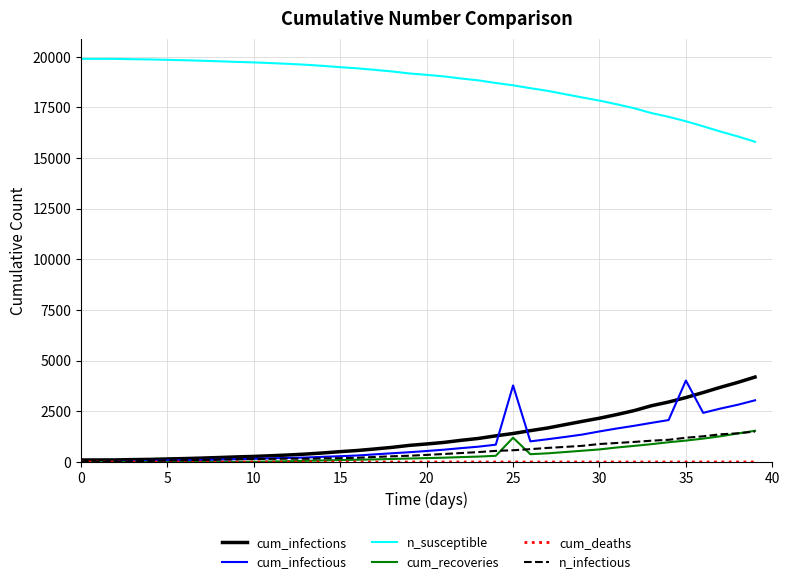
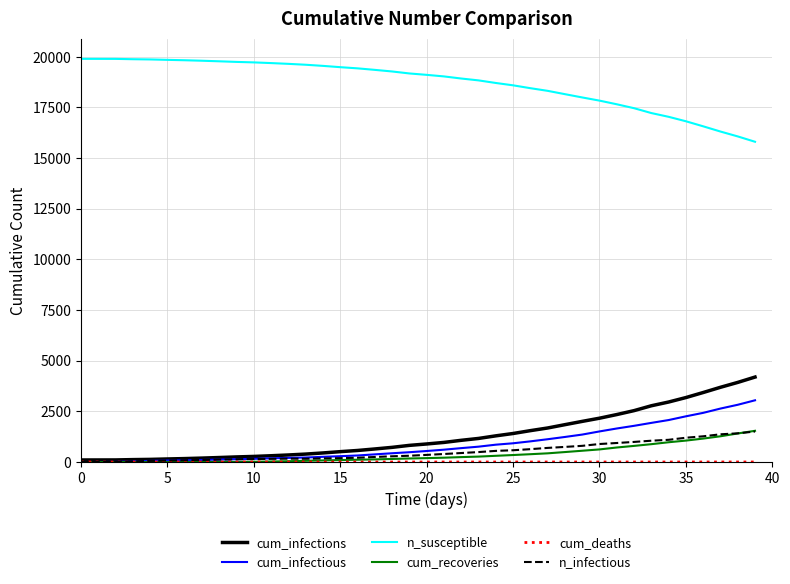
  {
    "cum_infectious": {
      "20": 500,
-     "25": 3800,
+     "25": 900,
      "30": 1500,
-     "35": 4000
+     "35": 2300
    },
    "n_susceptible": {
      "0": 19900,
      "5": 19900,
      "10": 19700,
      "15": 19500,
      "20": 19100,
      "25": 18600,
      "30": 17800,
      "35": 16800
    },
    "cum_recoveries": {
      "20": 200,
-     "25": 1200,
+     "25": 300,
      "30": 600,
      "35": 1100
    },
    "cum_deaths": {
      "20": 0,
      "25": 0,
      "30": 0,
      "35": 0
    }
  }
